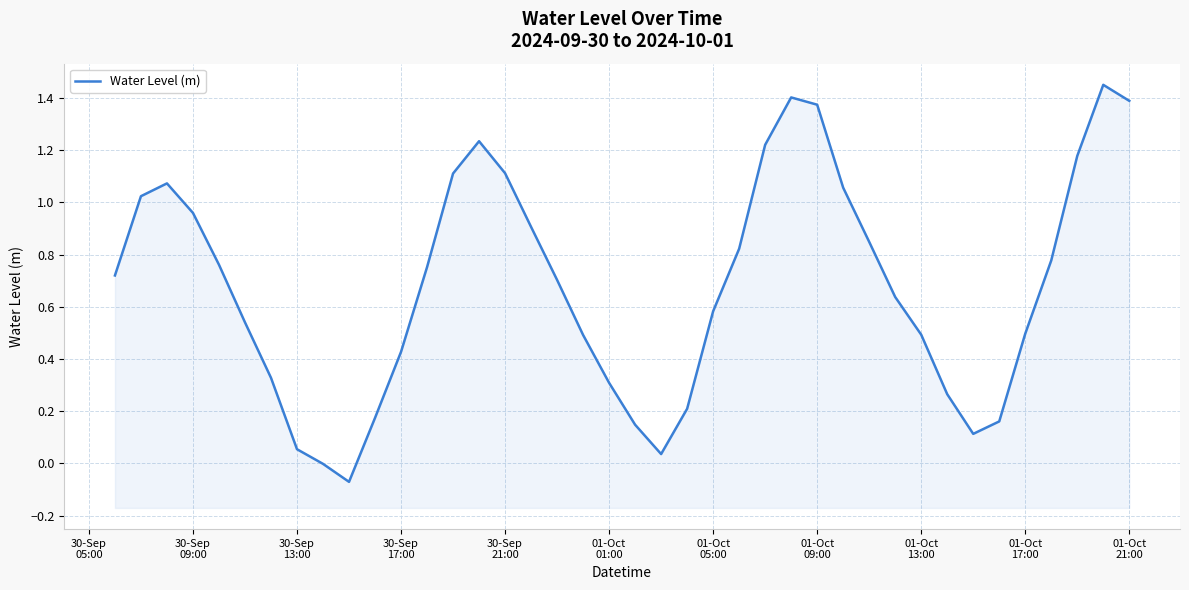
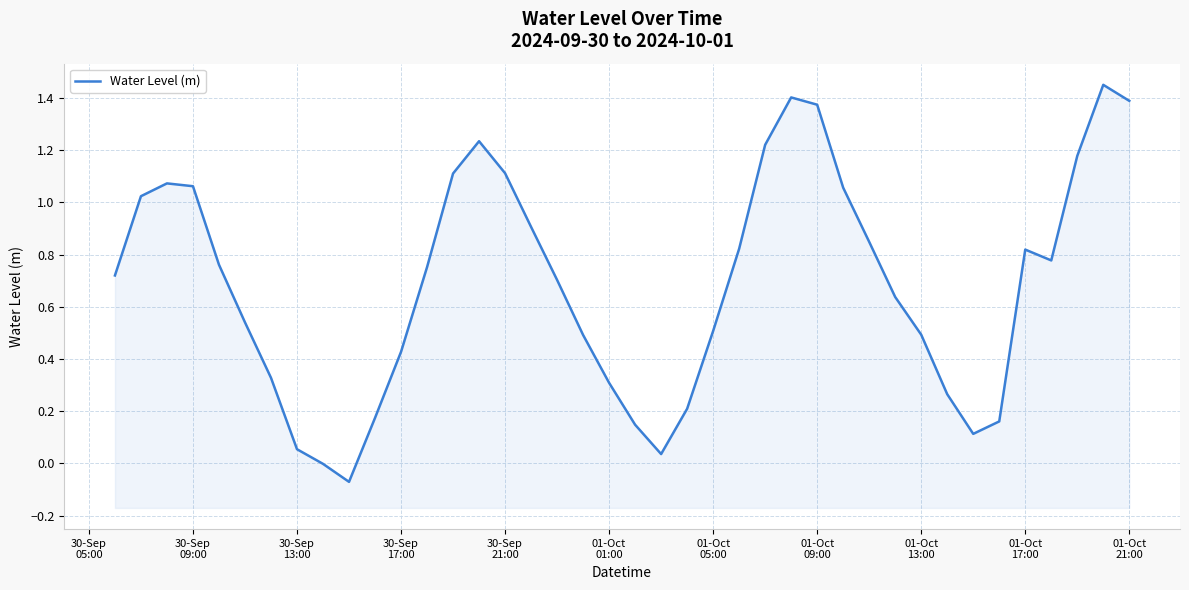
  {
-   "30-Sep 09:00": 0.96,
+   "30-Sep 09:00": 1.06,
    "30-Sep 13:00": 0.05,
    "30-Sep 17:00": 0.43,
    "30-Sep 21:00": 1.11,
    "01-Oct 01:00": 0.31,
-   "01-Oct 05:00": 0.58,
+   "01-Oct 05:00": 0.51,
    "01-Oct 09:00": 1.37,
    "01-Oct 13:00": 0.49,
-   "01-Oct 17:00": 0.50,
+   "01-Oct 17:00": 0.82,
    "01-Oct 21:00": 1.39
  }
